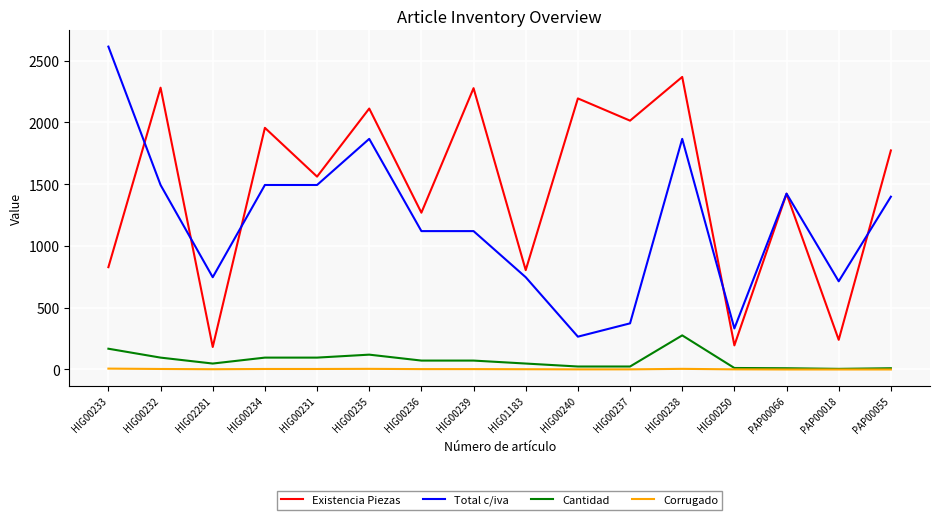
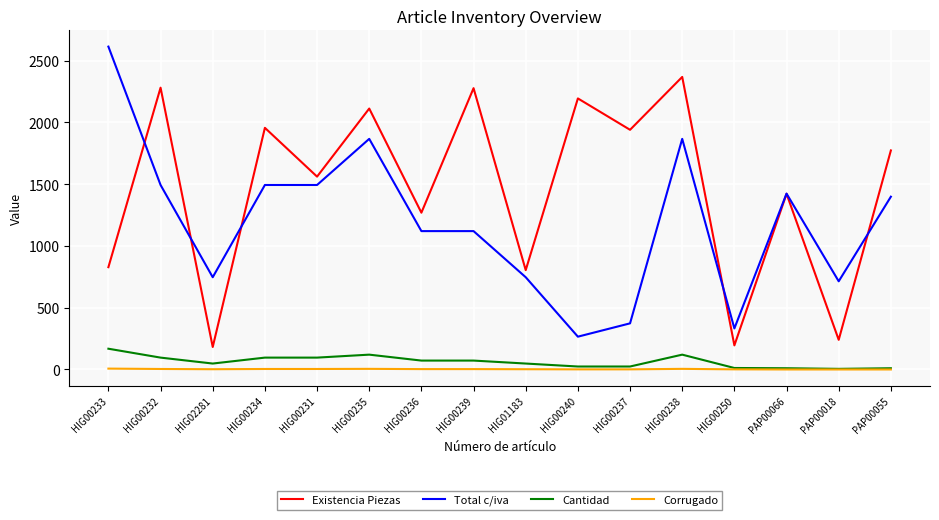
  {
    "Existencia Piezas": {
      "HIG00233": 830,
      "HIG00232": 2280,
      "HIG02281": 180,
      "HIG00234": 1960,
      "HIG00231": 1560,
      "HIG00235": 2110,
      "HIG00236": 1270,
      "HIG00239": 2280,
      "HIG01183": 800,
      "HIG00240": 2190,
-     "HIG00237": 2010,
+     "HIG00237": 1940,
      "HIG00238": 2370,
      "HIG00250": 200,
      "PAP00018": 240,
      "PAP00055": 1770
    },
    "Total c/iva": {
      "HIG00233": 2610,
      "HIG00232": 1490,
      "HIG02281": 750,
      "HIG00234": 1490,
      "HIG00231": 1490,
      "HIG00235": 1870,
      "HIG00236": 1120,
      "HIG00239": 1120,
      "HIG01183": 750,
      "HIG00240": 270,
      "HIG00237": 370,
      "HIG00238": 1870,
      "HIG00250": 330,
      "PAP00018": 710,
      "PAP00055": 1400
    },
    "Cantidad": {
      "HIG00233": 170,
      "HIG00232": 100,
      "HIG02281": 50,
      "HIG00234": 100,
      "HIG00231": 100,
      "HIG00235": 120,
      "HIG00236": 70,
      "HIG00239": 70,
      "HIG01183": 50,
      "HIG00240": 20,
      "HIG00237": 20,
-     "HIG00238": 280
+     "HIG00238": 120
    },
    "Corrugado": {
      "HIG00233": 10,
      "HIG00232": 0,
      "HIG02281": 0,
      "HIG00234": 0,
      "HIG00231": 0,
      "HIG00235": 10,
      "HIG00236": 0,
      "HIG00239": 0,
      "HIG01183": 0,
      "HIG00240": 0,
      "HIG00237": 0,
      "HIG00238": 10
    }
  }
